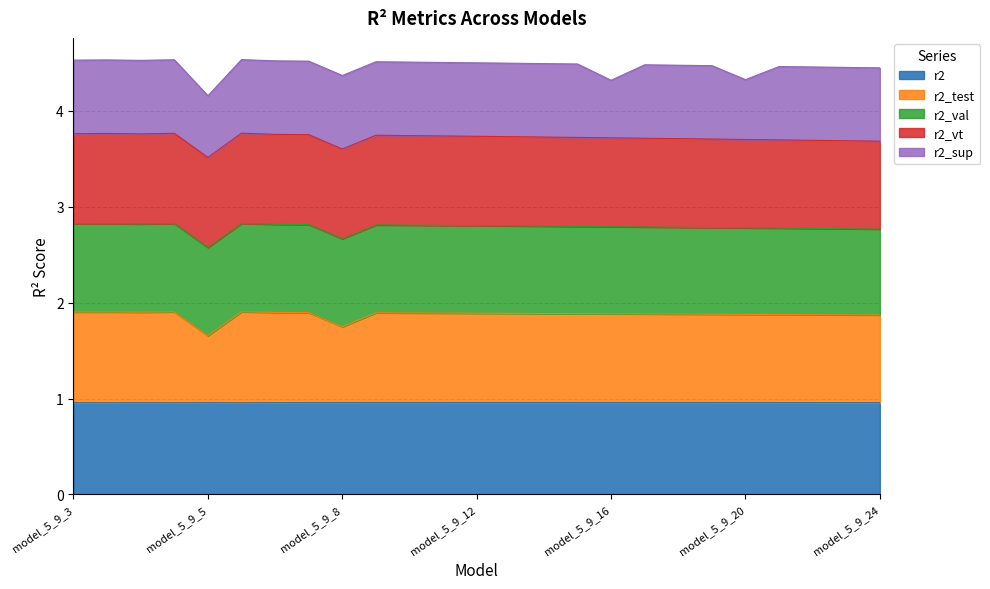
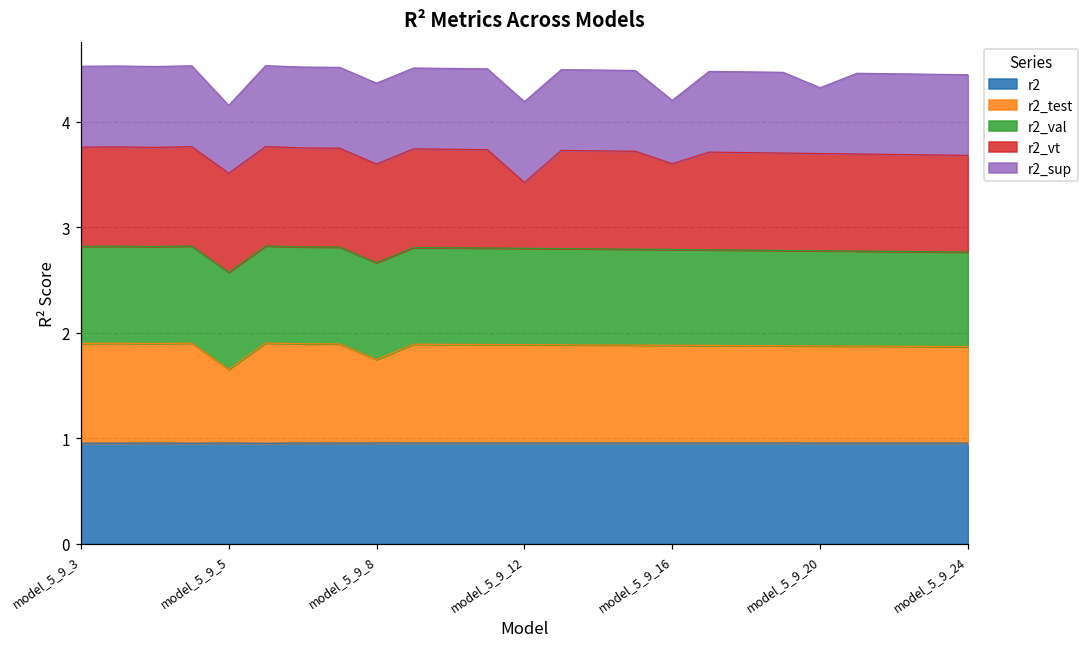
  {
    "r2": {
      "model_5_9_3": 1.0,
      "model_5_9_5": 1.0,
      "model_5_9_8": 1.0,
      "model_5_9_12": 1.0,
      "model_5_9_16": 1.0,
      "model_5_9_20": 1.0,
      "model_5_9_24": 1.0
    },
    "r2_test": {
      "model_5_9_3": 0.9,
      "model_5_9_5": 0.7,
      "model_5_9_8": 0.8,
      "model_5_9_12": 0.9,
      "model_5_9_16": 0.9,
      "model_5_9_20": 0.9,
      "model_5_9_24": 0.9
    },
    "r2_val": {
      "model_5_9_3": 0.9,
      "model_5_9_5": 0.9,
      "model_5_9_8": 0.9,
      "model_5_9_12": 0.9,
      "model_5_9_16": 0.9,
      "model_5_9_20": 0.9,
      "model_5_9_24": 0.9
    },
    "r2_vt": {
      "model_5_9_3": 0.9,
      "model_5_9_5": 0.9,
      "model_5_9_8": 0.9,
-     "model_5_9_12": 0.9,
-     "model_5_9_16": 0.9,
+     "model_5_9_12": 0.6,
+     "model_5_9_16": 0.8,
      "model_5_9_20": 0.9,
      "model_5_9_24": 0.9
    },
    "r2_sup": {
      "model_5_9_3": 0.8,
      "model_5_9_5": 0.6,
      "model_5_9_8": 0.8,
      "model_5_9_12": 0.8,
      "model_5_9_16": 0.6,
      "model_5_9_20": 0.6,
      "model_5_9_24": 0.8
    }
  }
